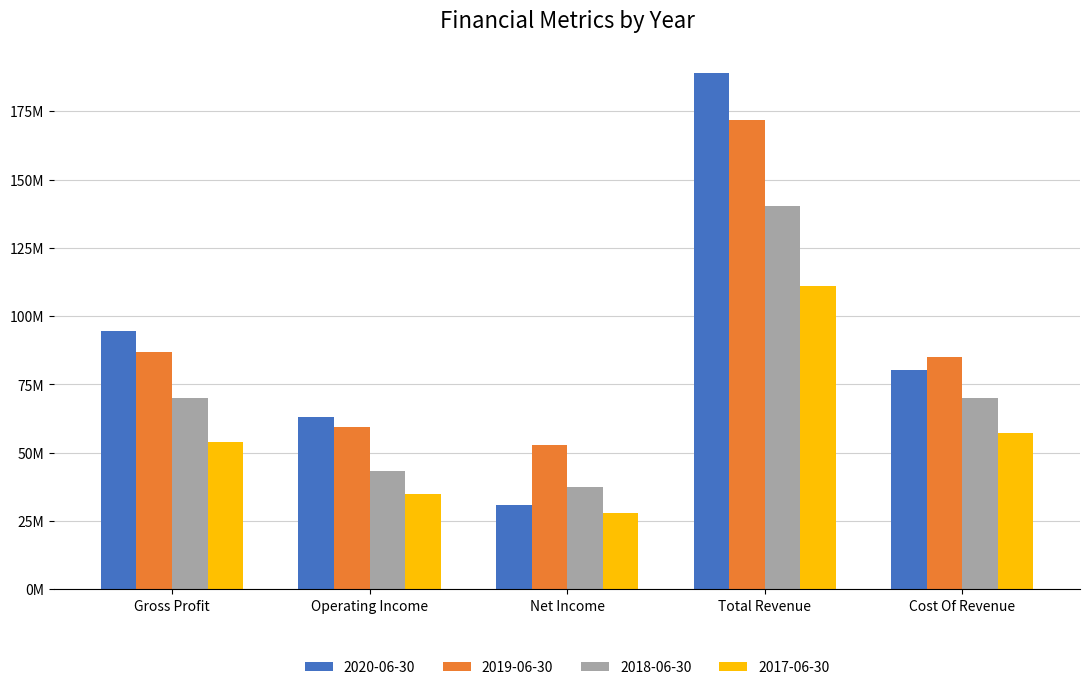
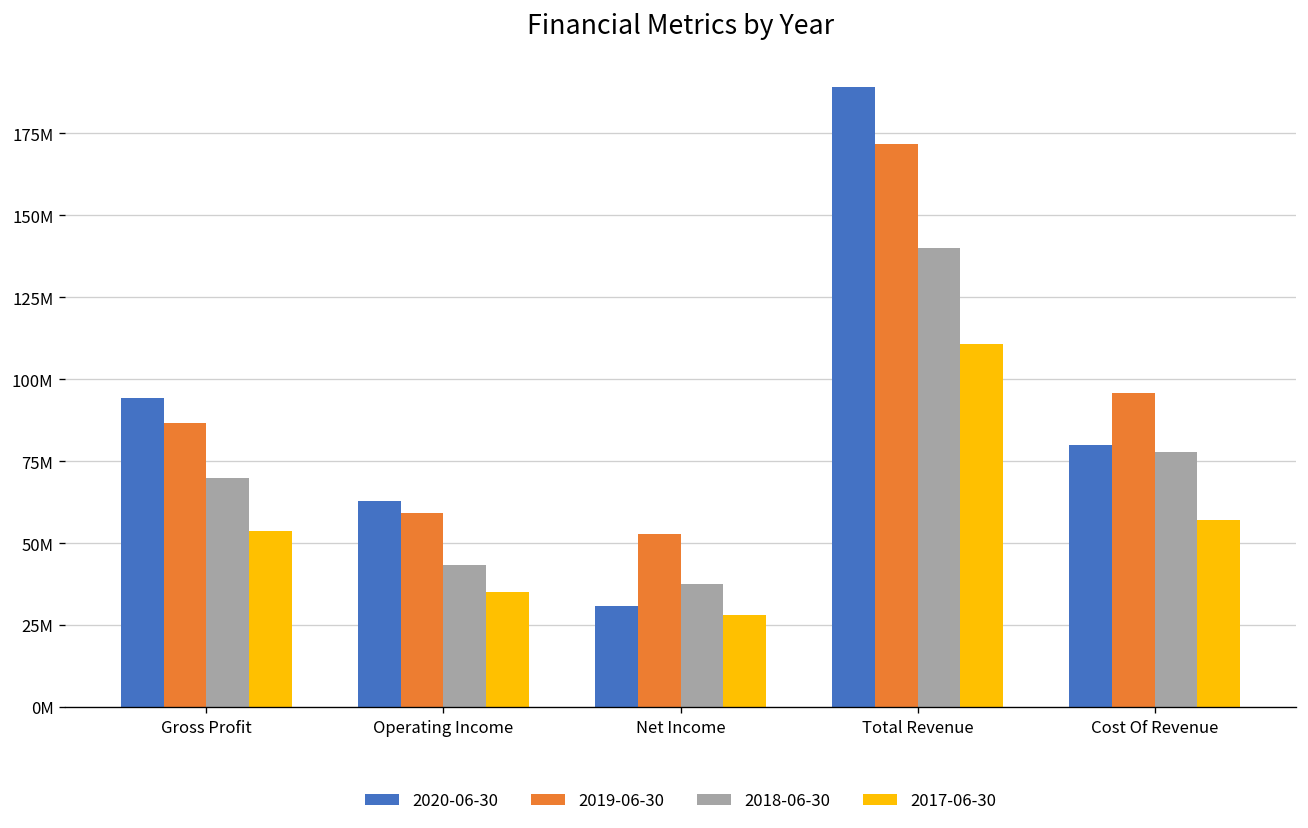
  {
    "2020-06-30": {
      "Gross Profit": 94000000,
      "Operating Income": 63000000,
      "Net Income": 31000000,
      "Total Revenue": 189000000,
      "Cost Of Revenue": 80000000
    },
    "2019-06-30": {
      "Gross Profit": 87000000,
      "Operating Income": 59000000,
      "Net Income": 53000000,
      "Total Revenue": 172000000,
-     "Cost Of Revenue": 85000000
+     "Cost Of Revenue": 96000000
    },
    "2018-06-30": {
      "Gross Profit": 70000000,
      "Operating Income": 43000000,
      "Net Income": 37000000,
      "Total Revenue": 140000000,
-     "Cost Of Revenue": 70000000
+     "Cost Of Revenue": 78000000
    },
    "2017-06-30": {
      "Gross Profit": 54000000,
      "Operating Income": 35000000,
      "Net Income": 28000000,
      "Total Revenue": 111000000,
      "Cost Of Revenue": 57000000
    }
  }
